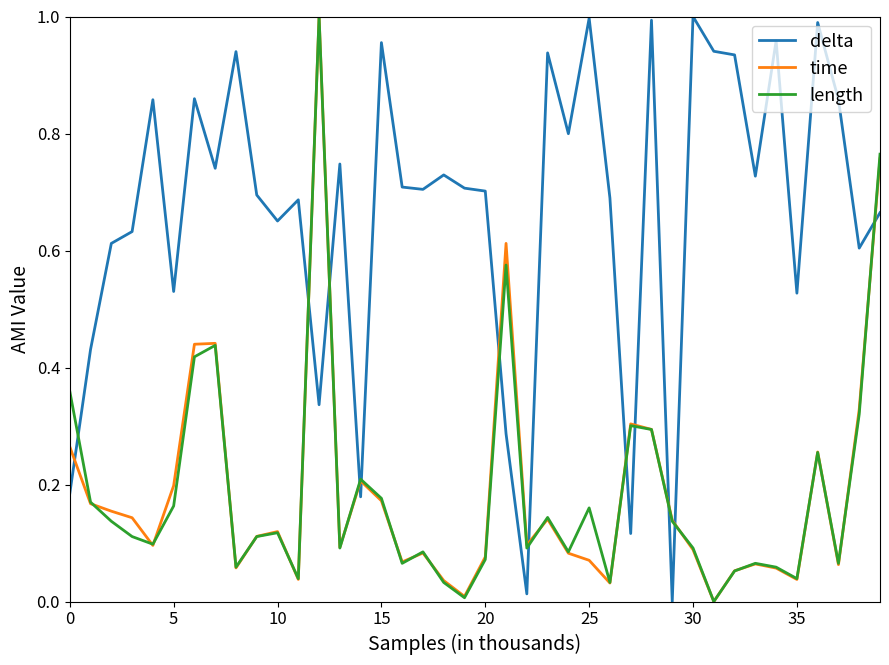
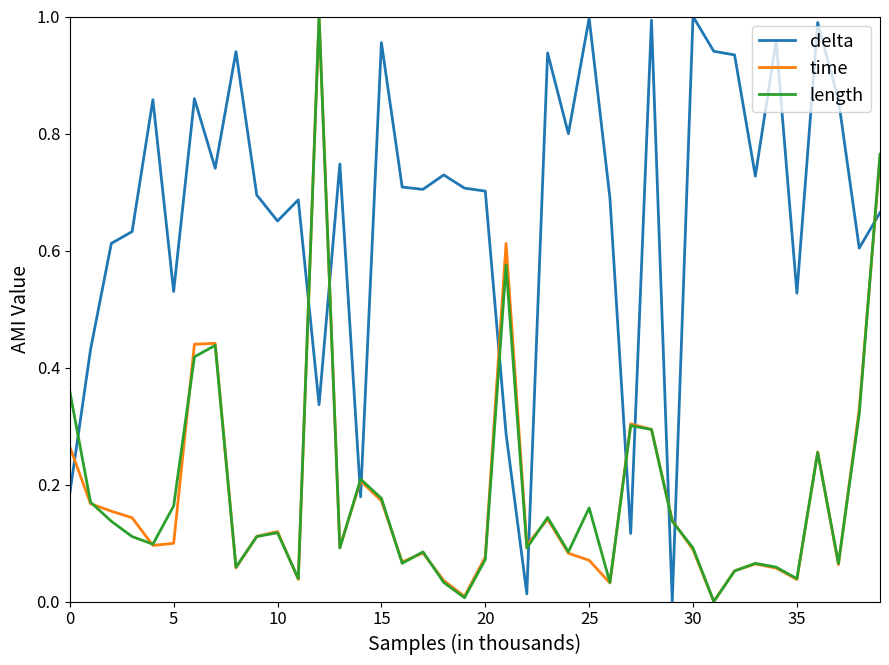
  {
    "delta": {
      "0": 0.18,
      "5": 0.53,
      "10": 0.65,
      "15": 0.96,
      "20": 0.70,
      "25": 1.00,
      "30": 1.00,
      "35": 0.53
    },
    "time": {
      "0": 0.26,
-     "5": 0.20,
+     "5": 0.10,
      "20": 0.08,
      "25": 0.07
    },
    "length": {
      "0": 0.36,
      "5": 0.16,
      "20": 0.07,
      "25": 0.16
    }
  }
